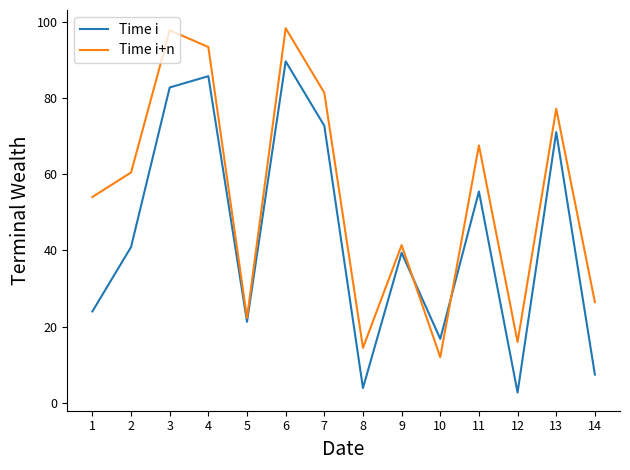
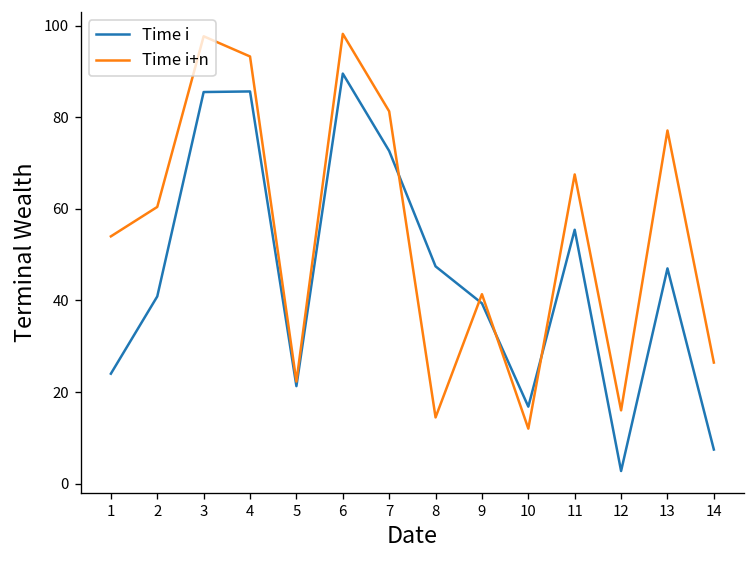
  {
    "Time i": {
      "1": 24,
      "2": 41,
-     "3": 83,
+     "3": 86,
      "4": 86,
      "5": 21,
      "6": 90,
      "7": 73,
-     "8": 4,
+     "8": 47,
      "9": 39,
      "10": 17,
      "11": 55,
      "12": 3,
-     "13": 71,
+     "13": 47,
      "14": 7
    },
    "Time i+n": {
      "1": 54,
      "2": 60,
      "4": 93,
      "5": 22,
      "6": 98,
      "7": 81,
      "8": 14,
      "9": 41,
      "10": 12,
      "11": 68,
      "12": 16,
      "13": 77,
      "14": 26
    }
  }
